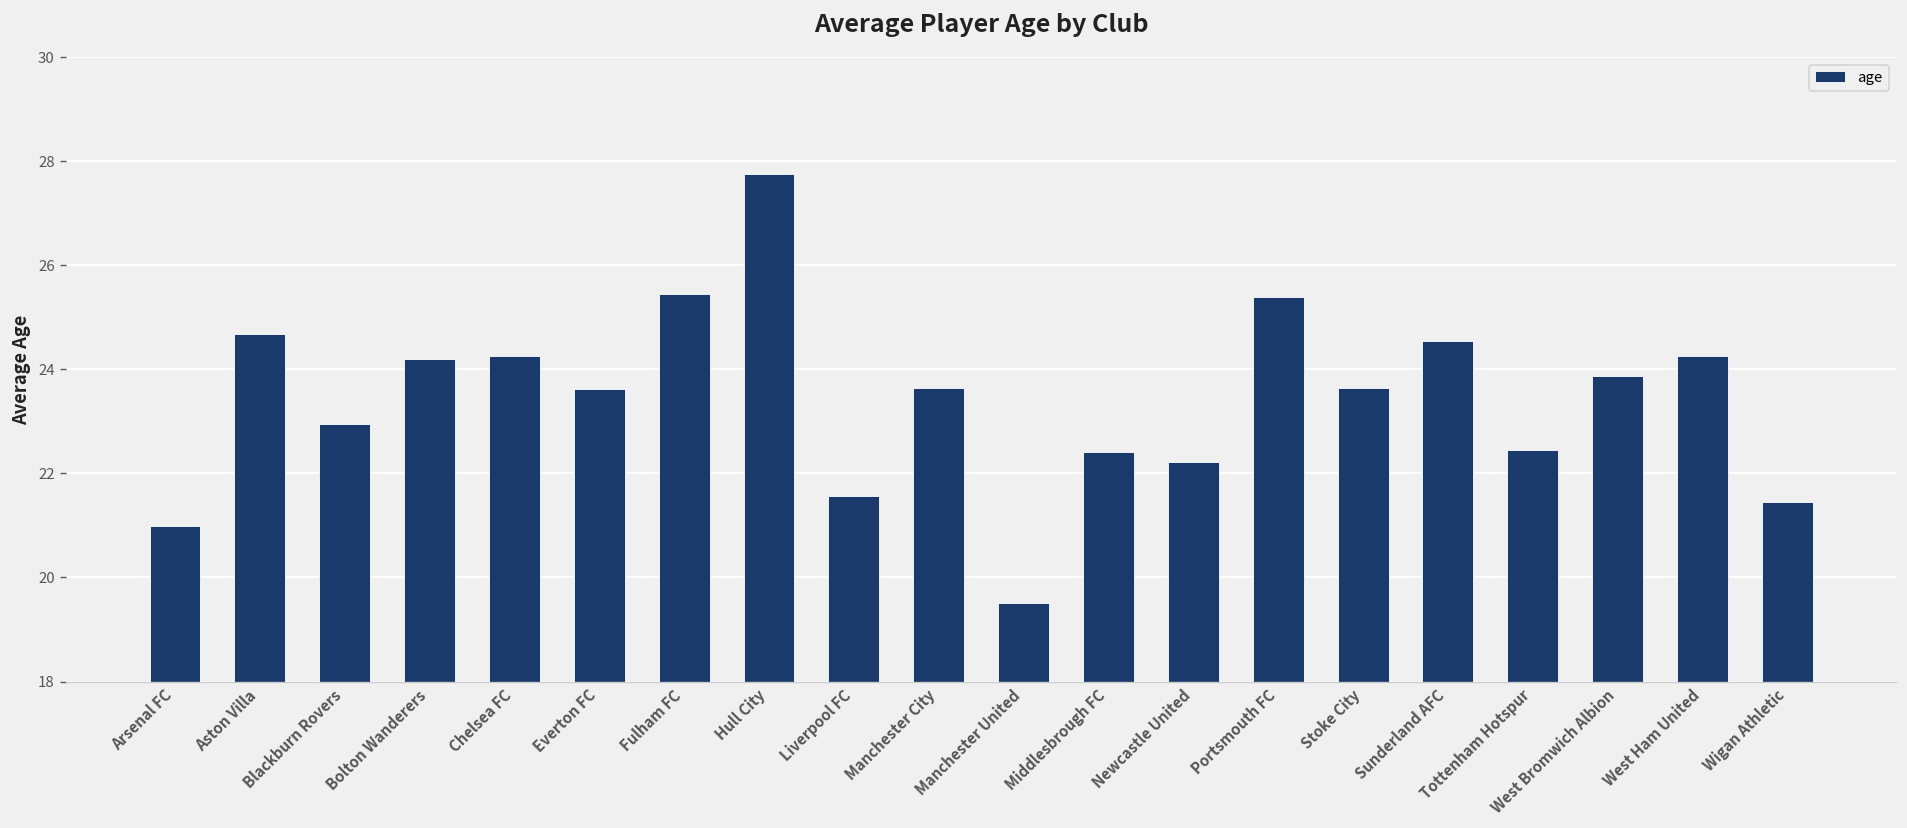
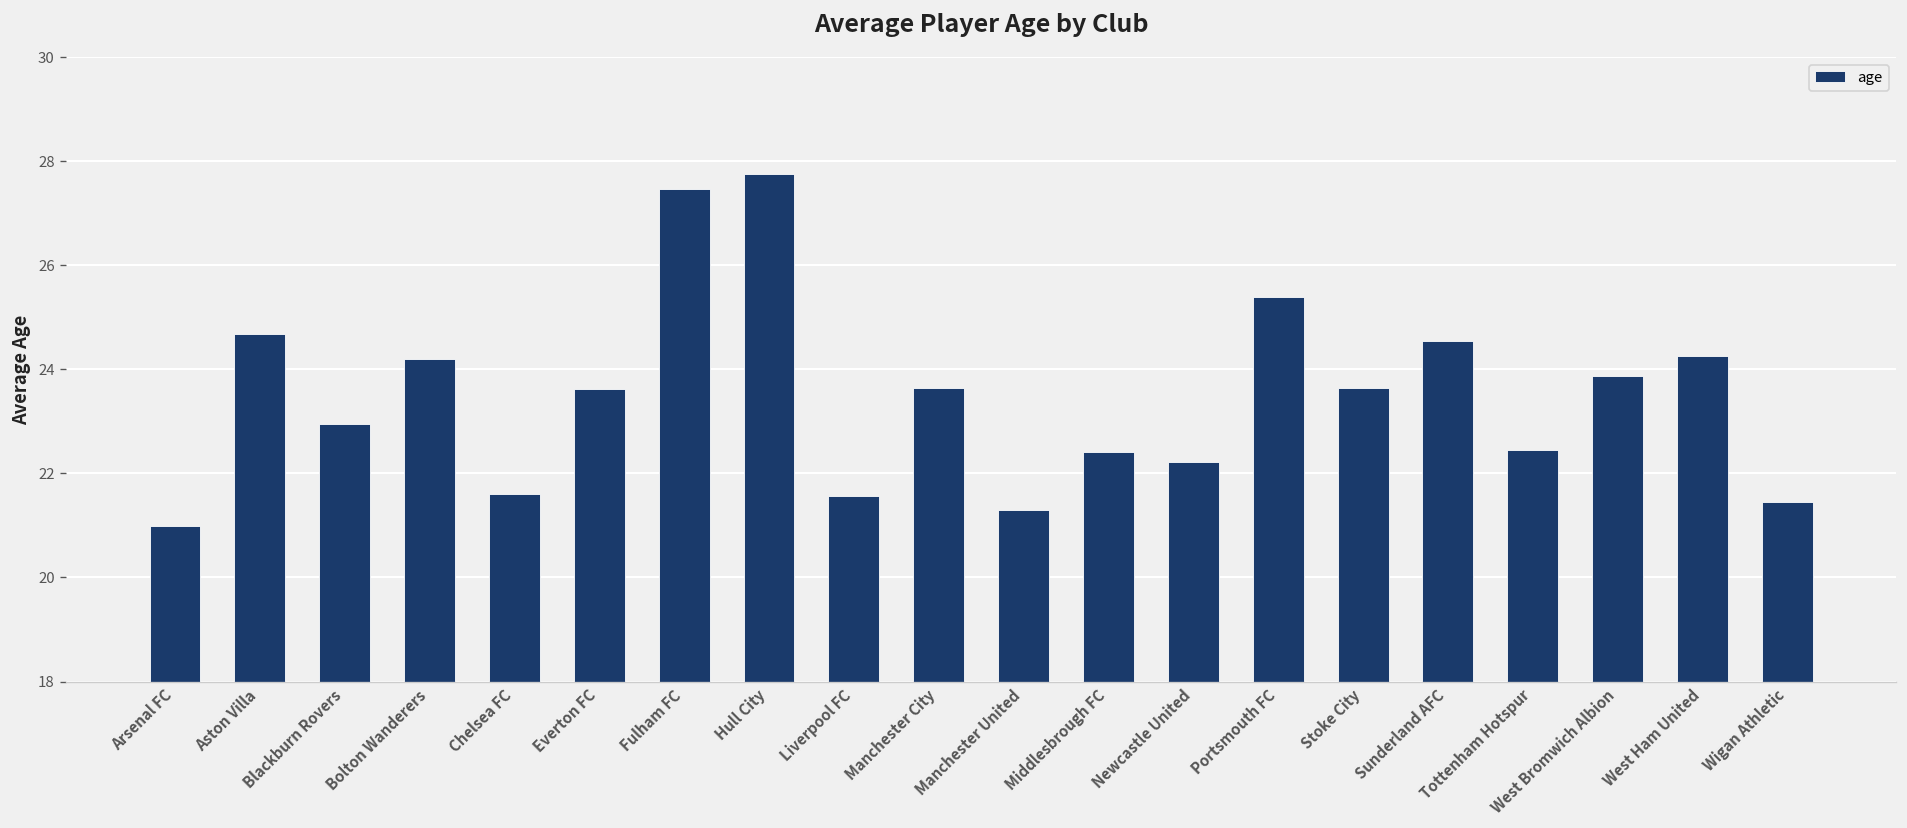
  {
    "Arsenal FC": 21.0,
    "Aston Villa": 24.7,
    "Blackburn Rovers": 23.0,
    "Bolton Wanderers": 24.2,
-   "Chelsea FC": 24.3,
+   "Chelsea FC": 21.6,
    "Everton FC": 23.6,
-   "Fulham FC": 25.5,
+   "Fulham FC": 27.5,
    "Hull City": 27.8,
    "Liverpool FC": 21.6,
    "Manchester City": 23.6,
-   "Manchester United": 19.5,
+   "Manchester United": 21.3,
    "Middlesbrough FC": 22.4,
    "Newcastle United": 22.2,
    "Portsmouth FC": 25.4,
    "Stoke City": 23.6,
    "Sunderland AFC": 24.5,
    "Tottenham Hotspur": 22.5,
    "West Bromwich Albion": 23.9,
    "West Ham United": 24.3,
    "Wigan Athletic": 21.5
  }
